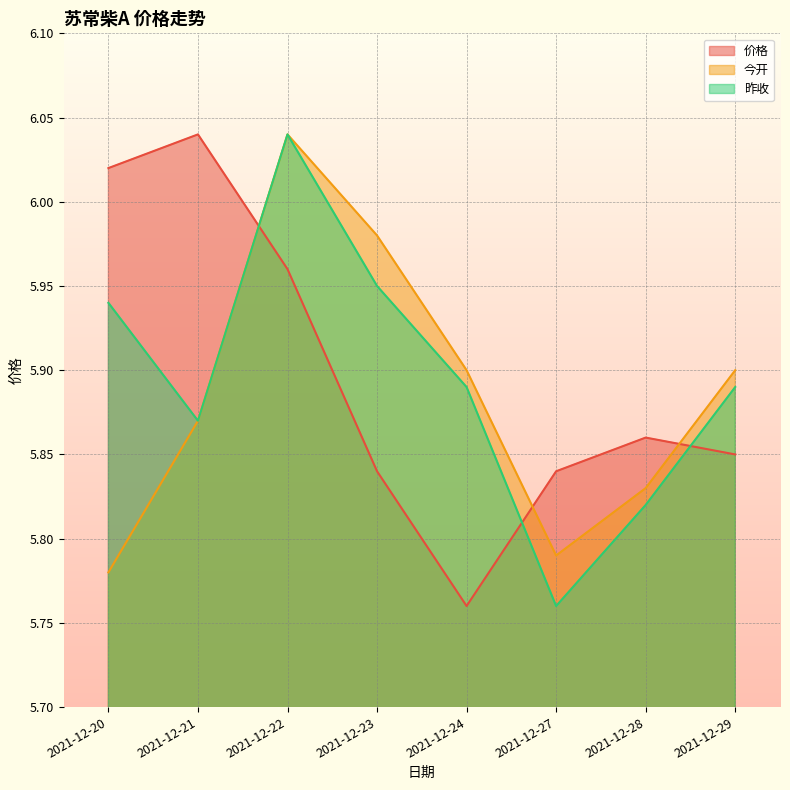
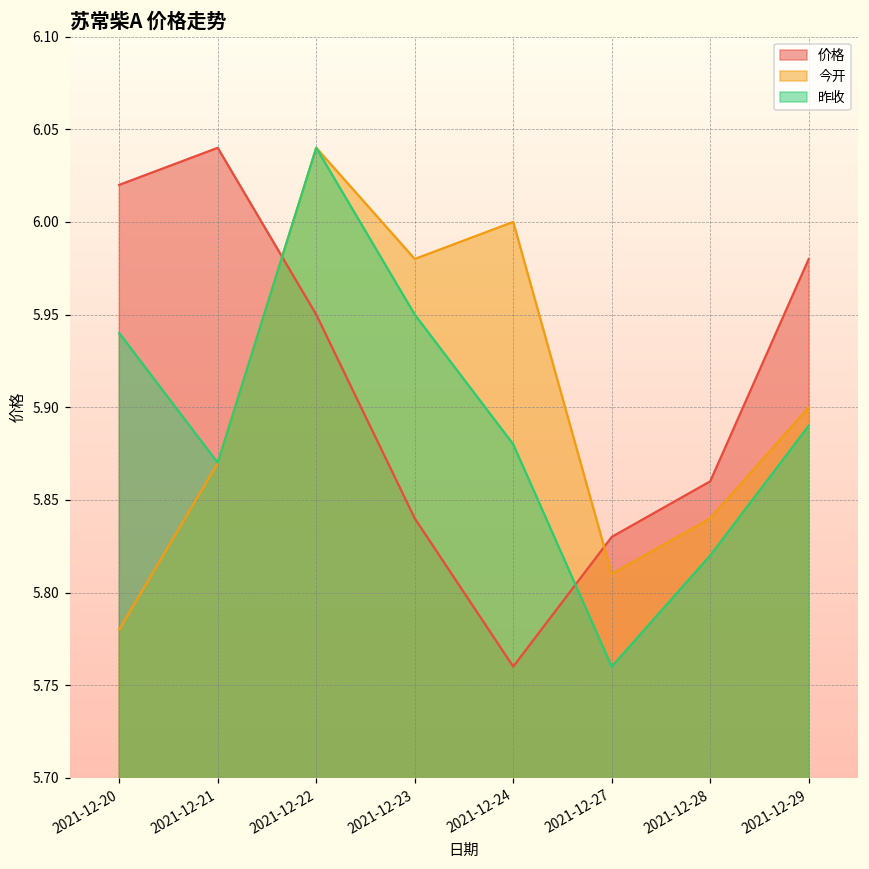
  {
    "价格": {
      "2021-12-20": 6.02,
      "2021-12-21": 6.04,
-     "2021-12-22": 5.96,
+     "2021-12-22": 5.95,
      "2021-12-23": 5.84,
      "2021-12-24": 5.76,
-     "2021-12-27": 5.84,
+     "2021-12-27": 5.83,
      "2021-12-28": 5.86,
-     "2021-12-29": 5.85
+     "2021-12-29": 5.98
    },
    "今开": {
      "2021-12-20": 5.78,
      "2021-12-23": 5.98,
-     "2021-12-24": 5.9,
-     "2021-12-27": 5.79,
-     "2021-12-28": 5.83,
+     "2021-12-24": 6.0,
+     "2021-12-27": 5.81,
+     "2021-12-28": 5.84,
      "2021-12-29": 5.90
    },
    "昨收": {
      "2021-12-20": 5.94,
      "2021-12-23": 5.95,
-     "2021-12-24": 5.89,
+     "2021-12-24": 5.88,
      "2021-12-27": 5.76,
      "2021-12-28": 5.82,
      "2021-12-29": 5.89
    }
  }
